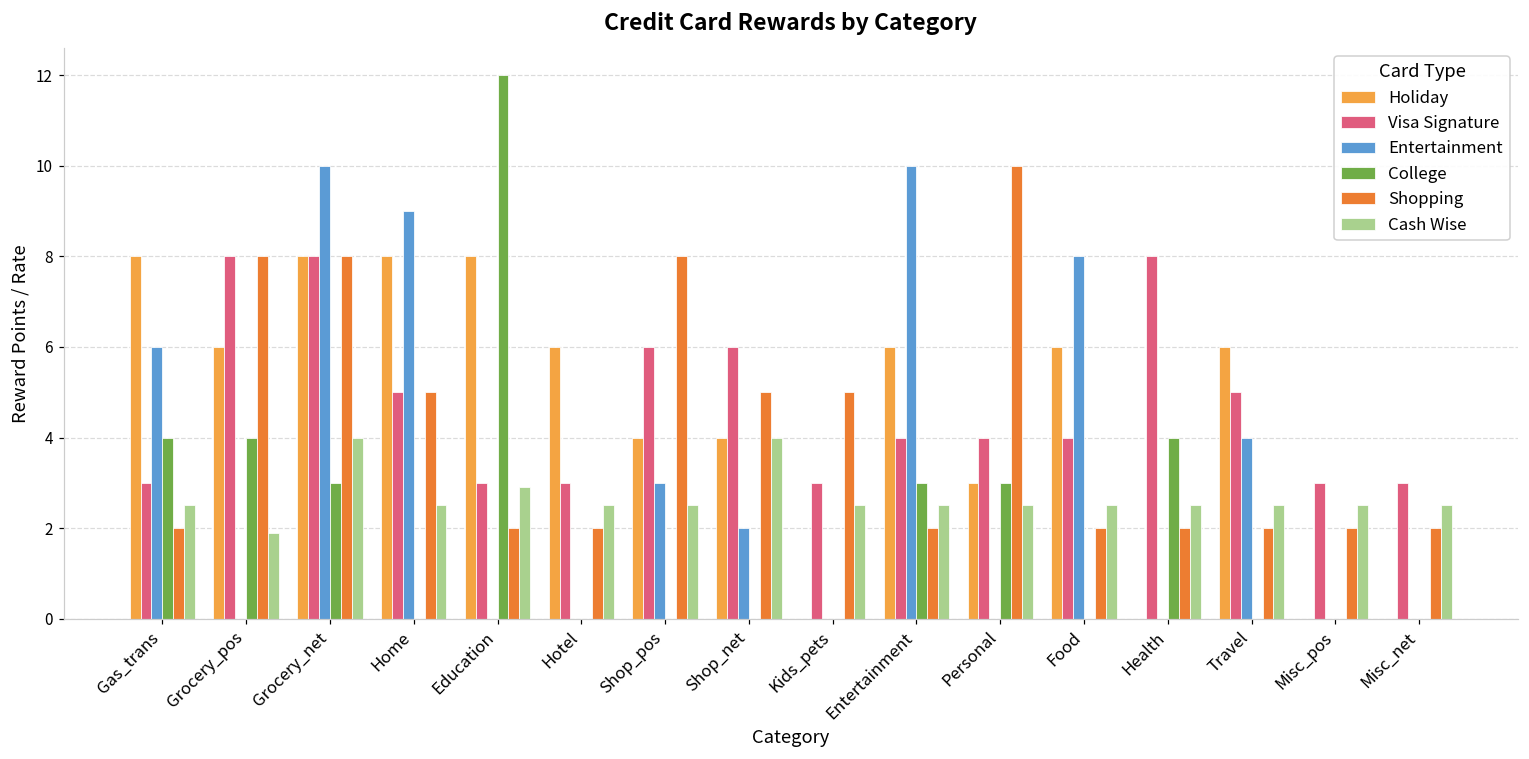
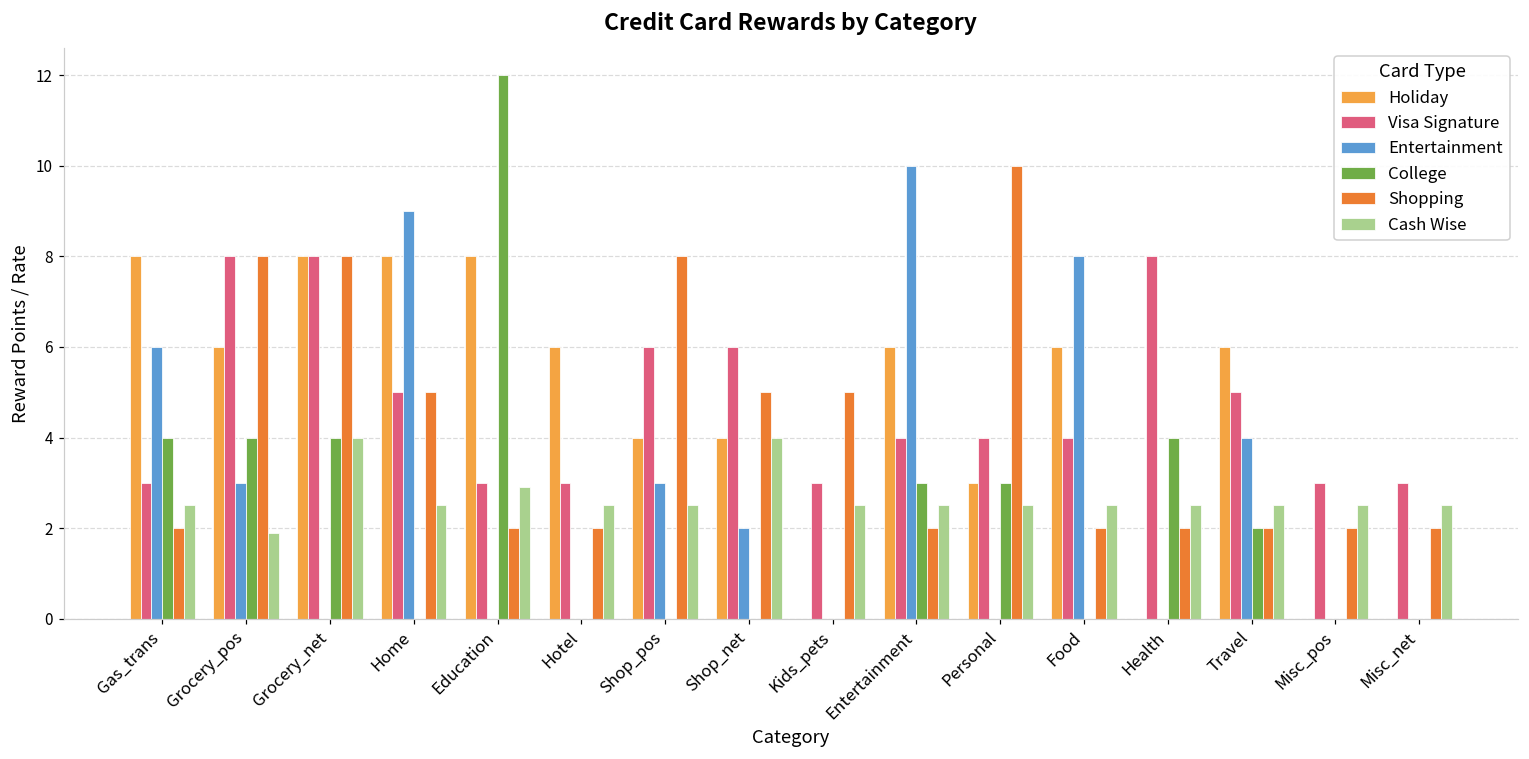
  {
    "Visa Signature": {
      "Gas_trans": 3,
      "Grocery_pos": 8,
      "Grocery_net": 8,
      "Home": 5,
      "Education": 3,
      "Hotel": 3,
      "Shop_pos": 6,
      "Shop_net": 6,
      "Kids_pets": 3,
      "Entertainment": 4,
      "Personal": 4,
      "Food": 4,
      "Health": 8,
      "Travel": 5,
      "Misc_pos": 3,
      "Misc_net": 3
    },
    "Entertainment": {
      "Gas_trans": 6,
-     "Grocery_pos": 0,
-     "Grocery_net": 10,
+     "Grocery_pos": 3,
+     "Grocery_net": 0,
      "Home": 9,
      "Education": 0,
      "Hotel": 0,
      "Shop_pos": 3,
      "Shop_net": 2,
      "Kids_pets": 0,
      "Entertainment": 10,
      "Personal": 0,
      "Food": 8,
      "Health": 0,
      "Travel": 4,
      "Misc_pos": 0,
      "Misc_net": 0
    },
    "College": {
      "Gas_trans": 4,
      "Grocery_pos": 4,
-     "Grocery_net": 3,
+     "Grocery_net": 4,
      "Home": 0,
      "Education": 12,
      "Hotel": 0,
      "Shop_pos": 0,
      "Shop_net": 0,
      "Kids_pets": 0,
      "Entertainment": 3,
      "Personal": 3,
      "Food": 0,
      "Health": 4,
-     "Travel": 0,
+     "Travel": 2,
      "Misc_pos": 0,
      "Misc_net": 0
    },
    "Cash Wise": {
      "Gas_trans": 2.5,
      "Grocery_pos": 1.9,
      "Grocery_net": 4,
      "Home": 2.5,
      "Education": 2.9,
      "Hotel": 2.5,
      "Shop_pos": 2.5,
      "Shop_net": 4,
      "Kids_pets": 2.5,
      "Entertainment": 2.5,
      "Personal": 2.5,
      "Food": 2.5,
      "Health": 2.5,
      "Travel": 2.5,
      "Misc_pos": 2.5,
      "Misc_net": 2.5
    }
  }
